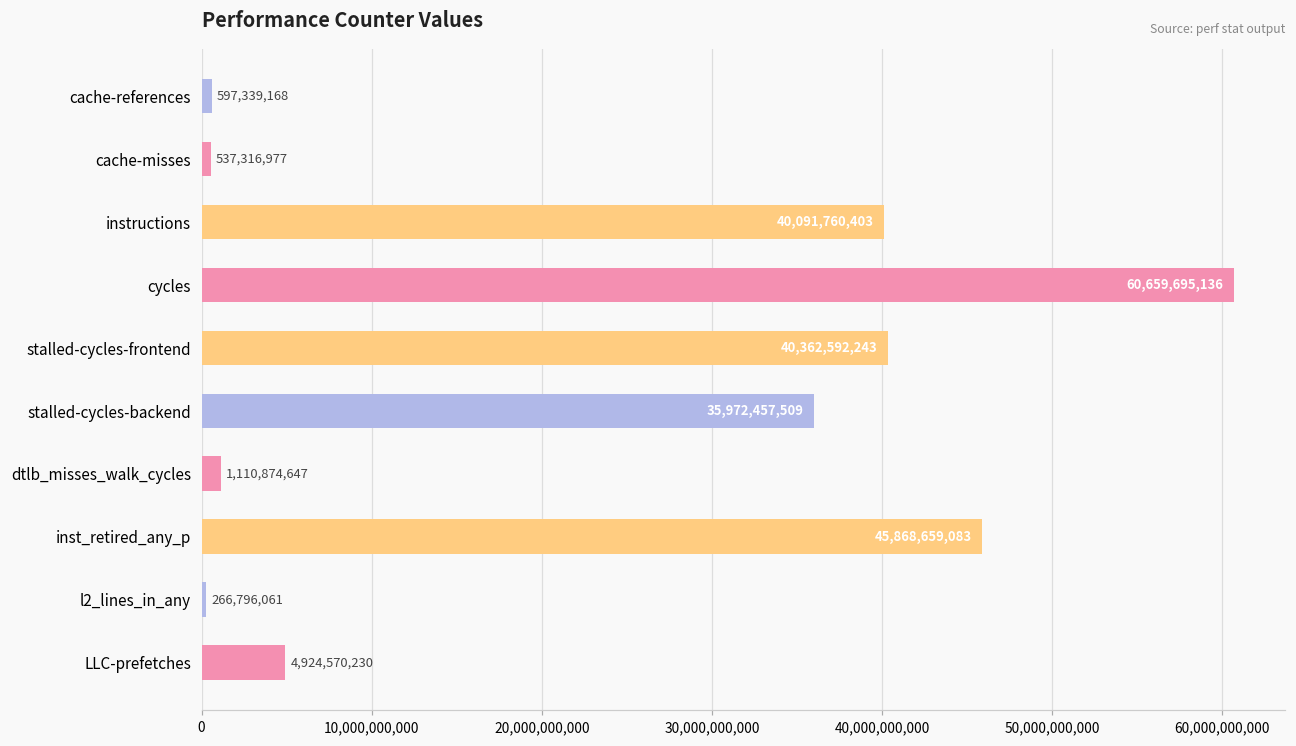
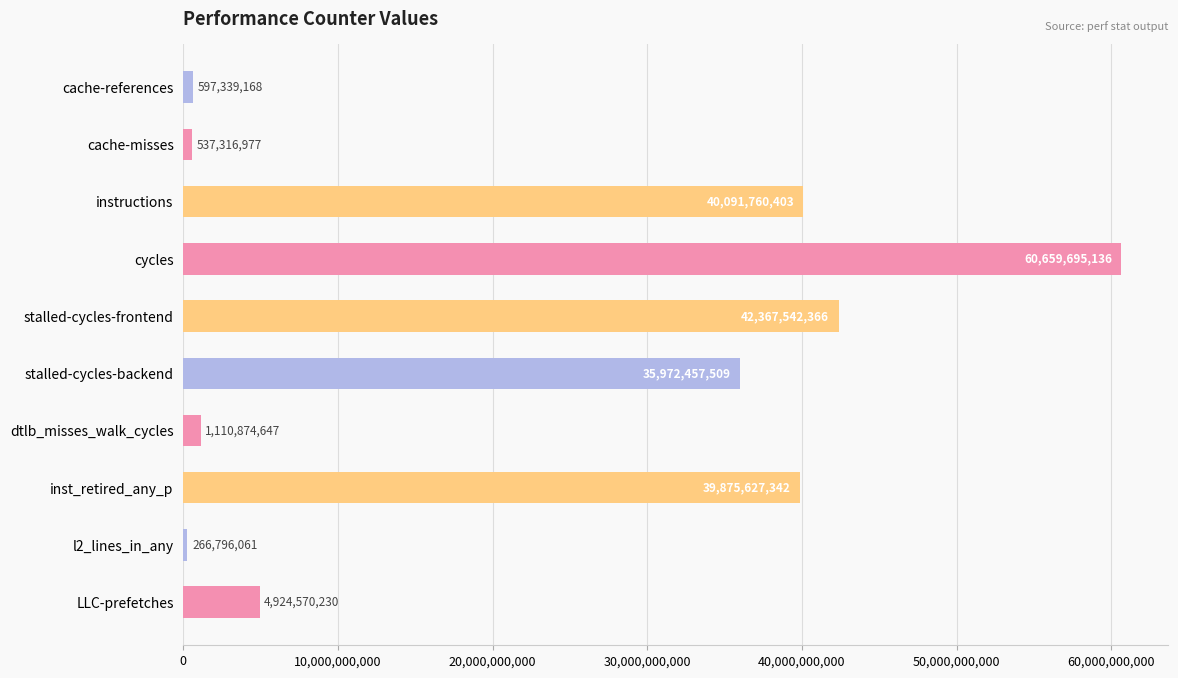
  {
    "cache-references": "597,339,168",
    "cache-misses": "537,316,977",
    "instructions": "40,091,760,403",
    "cycles": "60,659,695,136",
-   "stalled-cycles-frontend": "40,362,592,243",
+   "stalled-cycles-frontend": "42,367,542,366",
    "stalled-cycles-backend": "35,972,457,509",
    "dtlb_misses_walk_cycles": "1,110,874,647",
-   "inst_retired_any_p": "45,868,659,083",
+   "inst_retired_any_p": "39,875,627,342",
    "l2_lines_in_any": "266,796,061",
    "LLC-prefetches": "4,924,570,230"
  }
